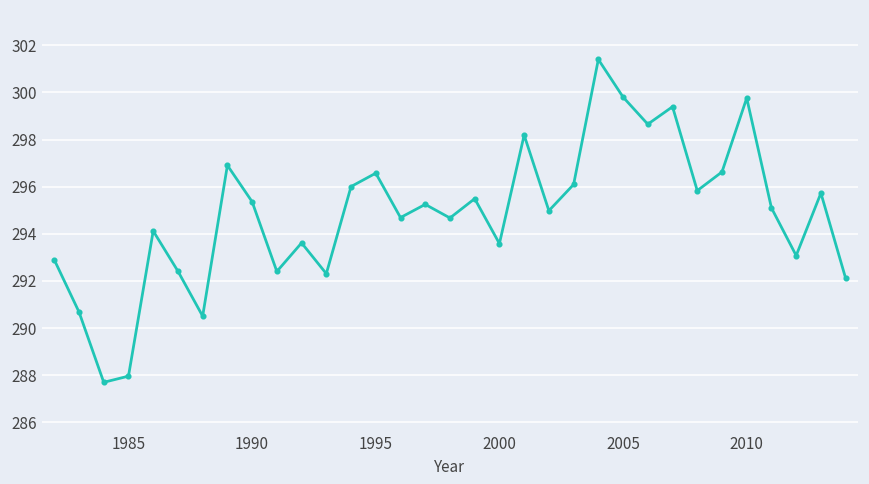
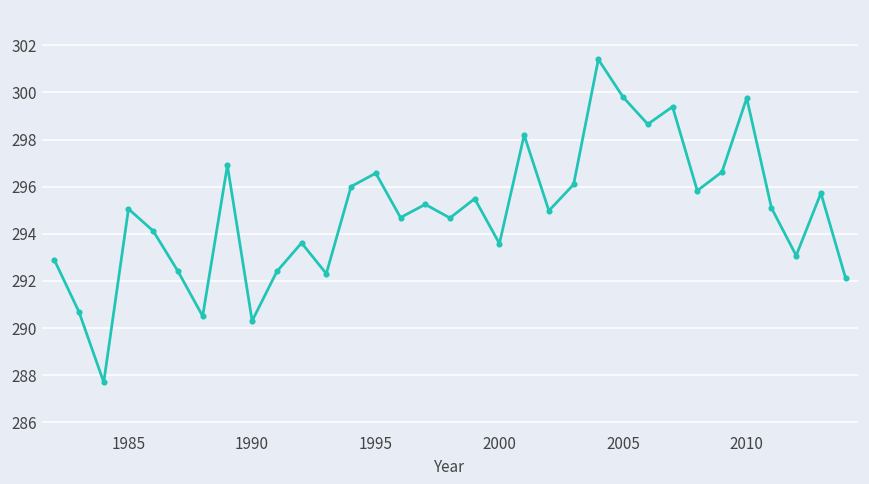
  {
-   "1985": 288.0,
-   "1990": 295.4,
+   "1985": 295.1,
+   "1990": 290.3,
    "1995": 296.6,
    "2000": 293.6,
    "2005": 299.8,
    "2010": 299.8
  }
